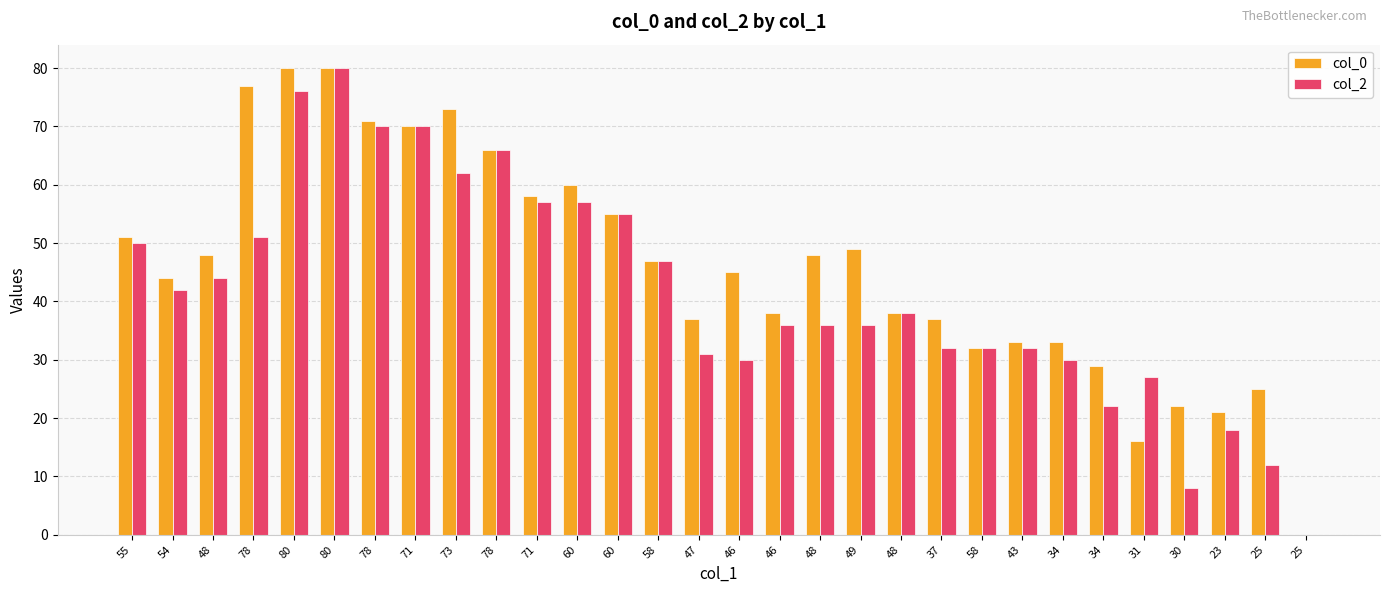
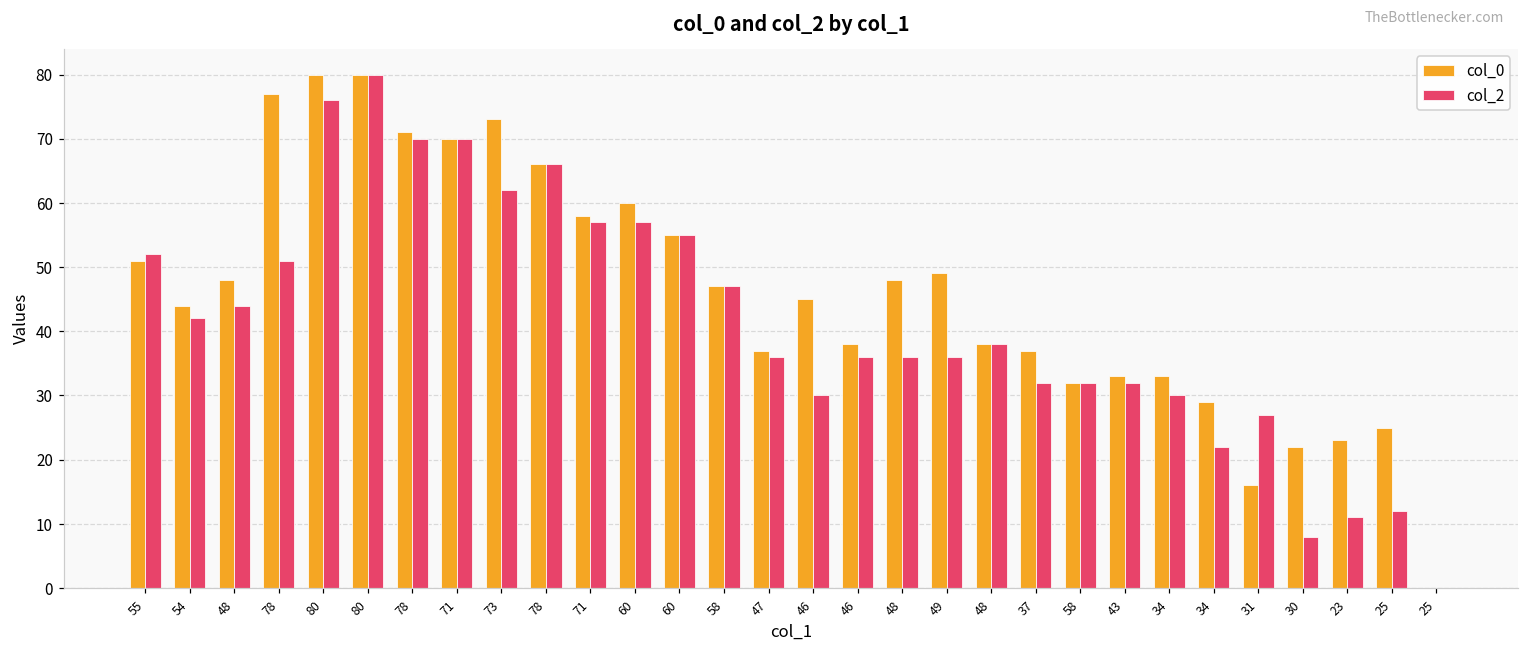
  {
    "col_0": {
      "55": 51,
      "54": 44,
      "73": 73,
      "47": 37,
      "49": 49,
      "37": 37,
      "43": 33,
      "31": 16,
      "30": 22,
-     "23": 21
+     "23": 23
    },
    "col_2": {
-     "55": 50,
+     "55": 52,
      "54": 42,
      "73": 62,
-     "47": 31,
+     "47": 36,
      "49": 36,
      "37": 32,
      "43": 32,
      "31": 27,
      "30": 8,
-     "23": 18
+     "23": 11
    }
  }
